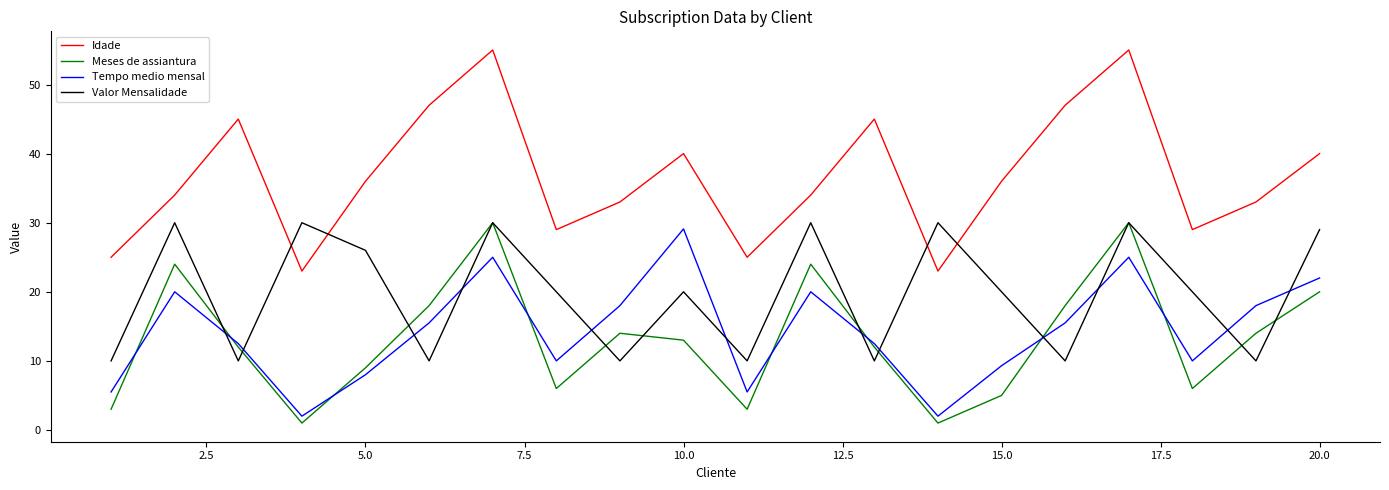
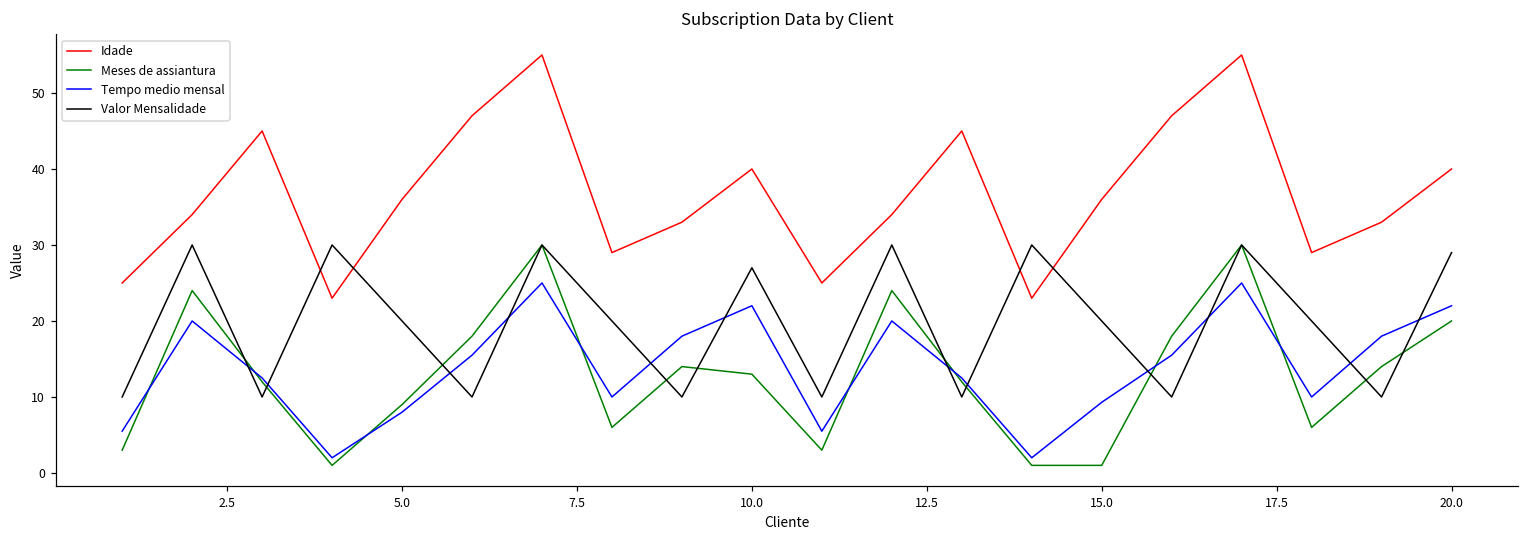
  {
    "Idade": {
      "5.0": 36,
      "10.0": 40,
      "15.0": 36,
      "20.0": 40
    },
    "Meses de assiantura": {
      "5.0": 9,
      "10.0": 13,
-     "15.0": 5,
+     "15.0": 1,
      "20.0": 20
    },
    "Tempo medio mensal": {
      "5.0": 8,
-     "10.0": 29,
+     "10.0": 22,
      "15.0": 9,
      "20.0": 22
    },
    "Valor Mensalidade": {
-     "5.0": 26,
-     "10.0": 20,
+     "5.0": 20,
+     "10.0": 27,
      "15.0": 20,
      "20.0": 29
    }
  }
